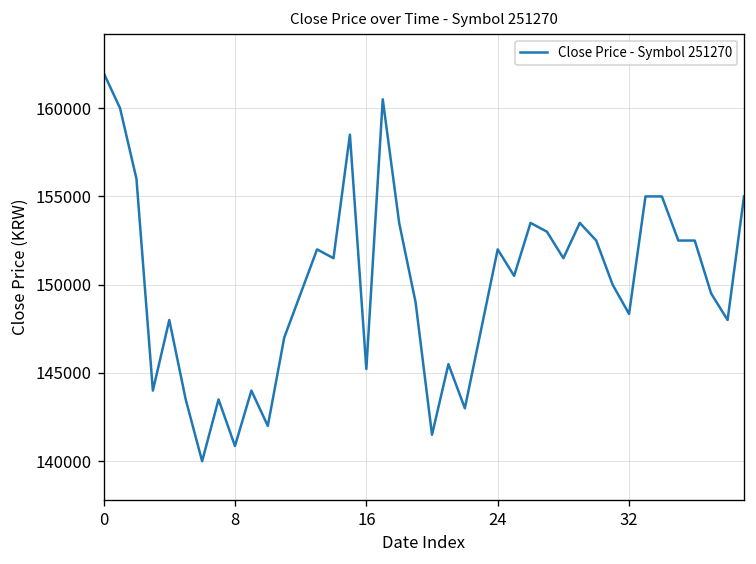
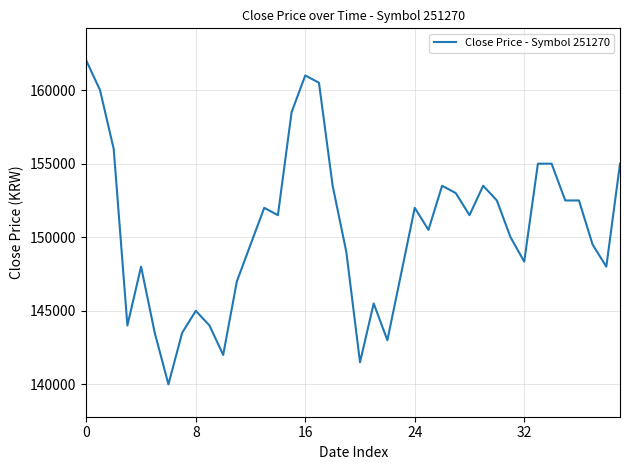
  {
    "0": 162000,
-   "8": 140900,
-   "16": 145200,
+   "8": 145000,
+   "16": 161000,
    "24": 152000,
    "32": 148300
  }
